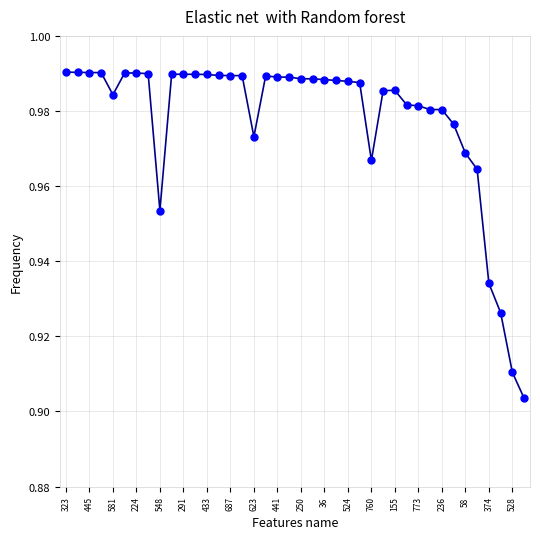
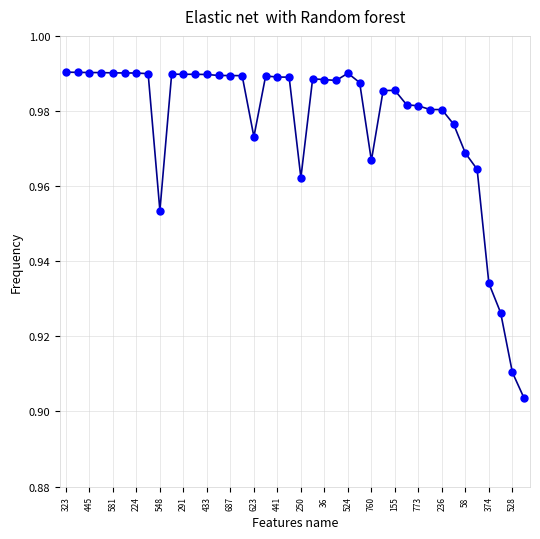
  {
    "323": 0.990,
    "445": 0.990,
-   "581": 0.984,
+   "581": 0.990,
    "224": 0.990,
    "548": 0.953,
    "291": 0.990,
    "433": 0.990,
    "687": 0.989,
    "623": 0.973,
    "441": 0.989,
-   "250": 0.989,
+   "250": 0.962,
    "36": 0.988,
-   "524": 0.988,
+   "524": 0.990,
    "760": 0.967,
    "155": 0.985,
    "773": 0.981,
    "236": 0.980,
    "58": 0.969,
    "374": 0.934,
    "528": 0.910
  }
